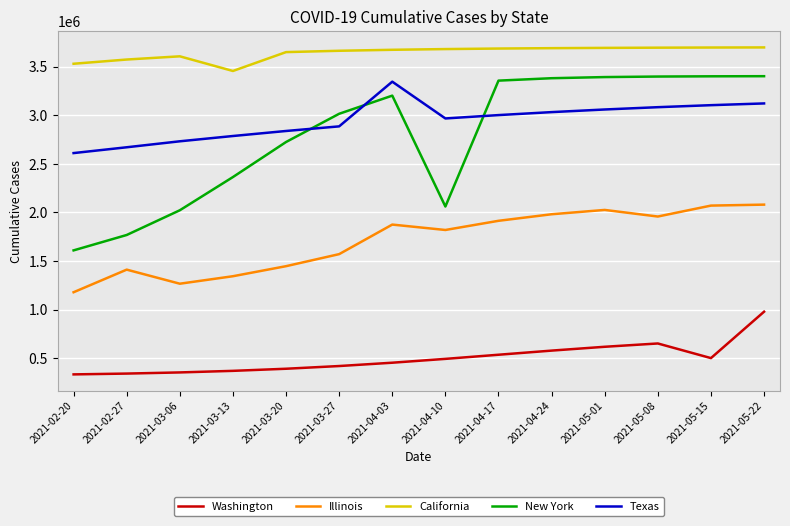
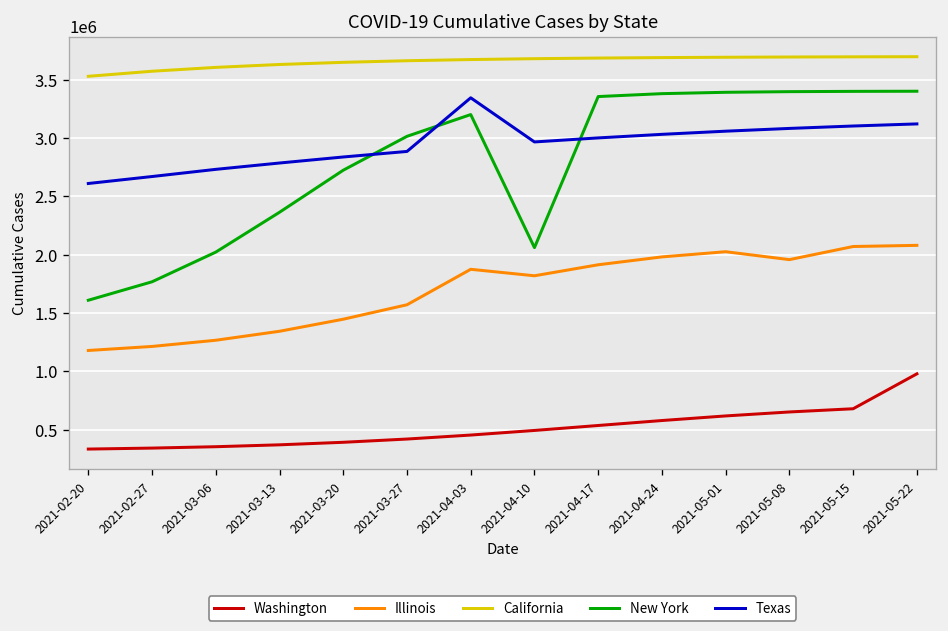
  {
    "Washington": {
      "2021-02-20": 300000,
      "2021-02-27": 300000,
      "2021-03-06": 400000,
      "2021-03-13": 400000,
      "2021-03-20": 400000,
      "2021-03-27": 400000,
      "2021-04-03": 500000,
      "2021-04-10": 500000,
      "2021-04-17": 500000,
      "2021-04-24": 600000,
      "2021-05-01": 600000,
      "2021-05-08": 700000,
-     "2021-05-15": 500000,
+     "2021-05-15": 700000,
      "2021-05-22": 1000000
    },
    "Illinois": {
      "2021-02-20": 1200000,
-     "2021-02-27": 1400000,
+     "2021-02-27": 1200000,
      "2021-03-06": 1300000,
      "2021-03-13": 1300000,
      "2021-03-20": 1400000,
      "2021-03-27": 1600000,
      "2021-04-03": 1900000,
      "2021-04-10": 1800000,
      "2021-04-17": 1900000,
      "2021-04-24": 2000000,
      "2021-05-01": 2000000,
      "2021-05-08": 2000000,
      "2021-05-15": 2100000,
      "2021-05-22": 2100000
    },
    "California": {
      "2021-02-20": 3500000,
      "2021-02-27": 3600000,
      "2021-03-06": 3600000,
-     "2021-03-13": 3500000,
+     "2021-03-13": 3600000,
      "2021-03-20": 3600000,
      "2021-03-27": 3700000,
      "2021-04-03": 3700000,
      "2021-04-10": 3700000,
      "2021-04-17": 3700000,
      "2021-04-24": 3700000,
      "2021-05-01": 3700000,
      "2021-05-08": 3700000,
      "2021-05-15": 3700000,
      "2021-05-22": 3700000
    },
    "New York": {
      "2021-02-20": 1600000,
      "2021-02-27": 1800000,
      "2021-03-06": 2000000,
      "2021-03-13": 2400000,
      "2021-03-20": 2700000,
      "2021-03-27": 3000000,
      "2021-04-03": 3200000,
      "2021-04-10": 2100000,
      "2021-04-17": 3400000,
      "2021-04-24": 3400000,
      "2021-05-01": 3400000,
      "2021-05-08": 3400000,
      "2021-05-15": 3400000,
      "2021-05-22": 3400000
    },
    "Texas": {
      "2021-02-20": 2600000,
      "2021-02-27": 2700000,
      "2021-03-06": 2700000,
      "2021-03-13": 2800000,
      "2021-03-20": 2800000,
      "2021-03-27": 2900000,
      "2021-04-03": 3300000,
      "2021-04-10": 3000000,
      "2021-04-17": 3000000,
      "2021-04-24": 3000000,
      "2021-05-01": 3100000,
      "2021-05-08": 3100000,
      "2021-05-15": 3100000,
      "2021-05-22": 3100000
    }
  }
